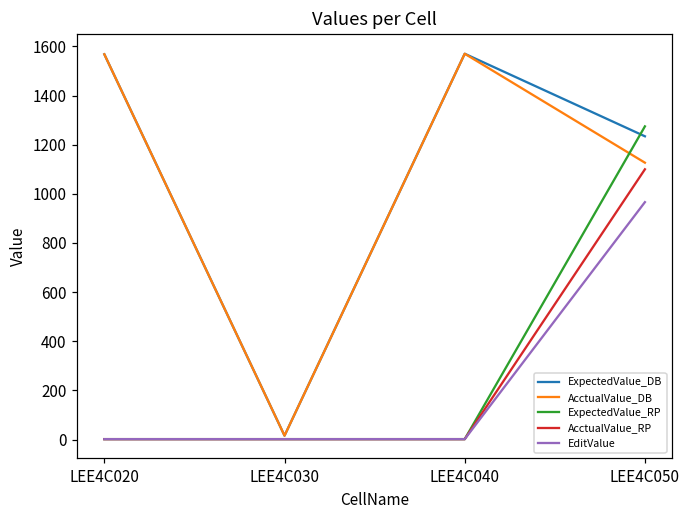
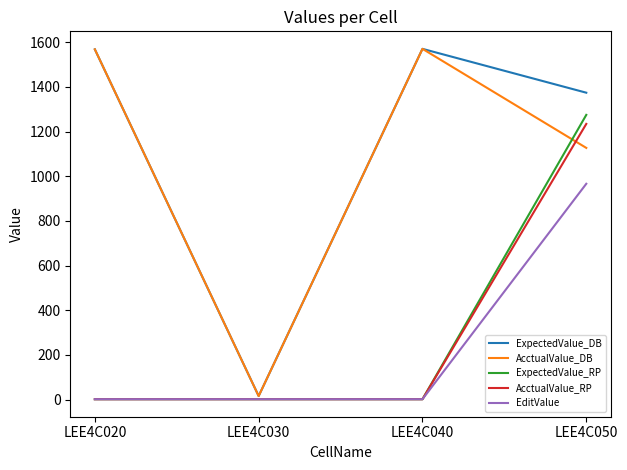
  {
    "ExpectedValue_DB": {
-     "LEE4C050": 1230
+     "LEE4C050": 1370
    },
    "AcctualValue_DB": {
      "LEE4C050": 1130
    },
    "ExpectedValue_RP": {
      "LEE4C050": 1270
    },
    "AcctualValue_RP": {
-     "LEE4C050": 1100
+     "LEE4C050": 1230
    },
    "EditValue": {
      "LEE4C050": 970
    }
  }
